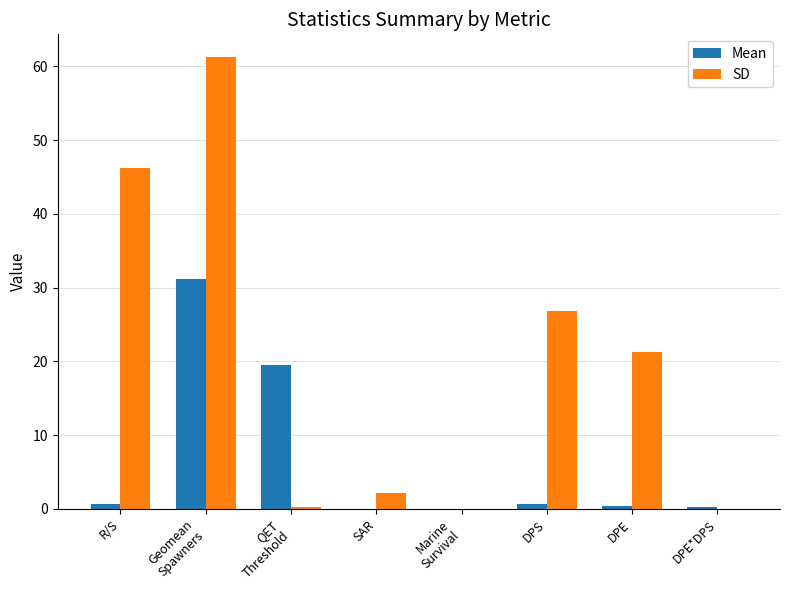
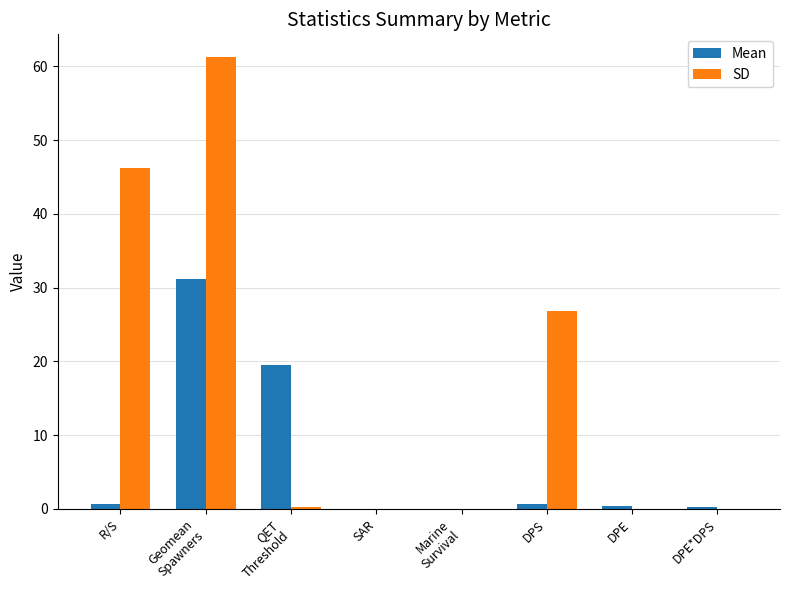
  {
    "Mean": {
      "R/S": 1,
      "Geomean Spawners": 31,
      "QET Threshold": 19,
      "DPS": 1
    },
    "SD": {
      "R/S": 46,
      "Geomean Spawners": 61,
-     "SAR": 2,
+     "SAR": 0,
      "DPS": 27,
-     "DPE": 21
+     "DPE": 0
    }
  }
